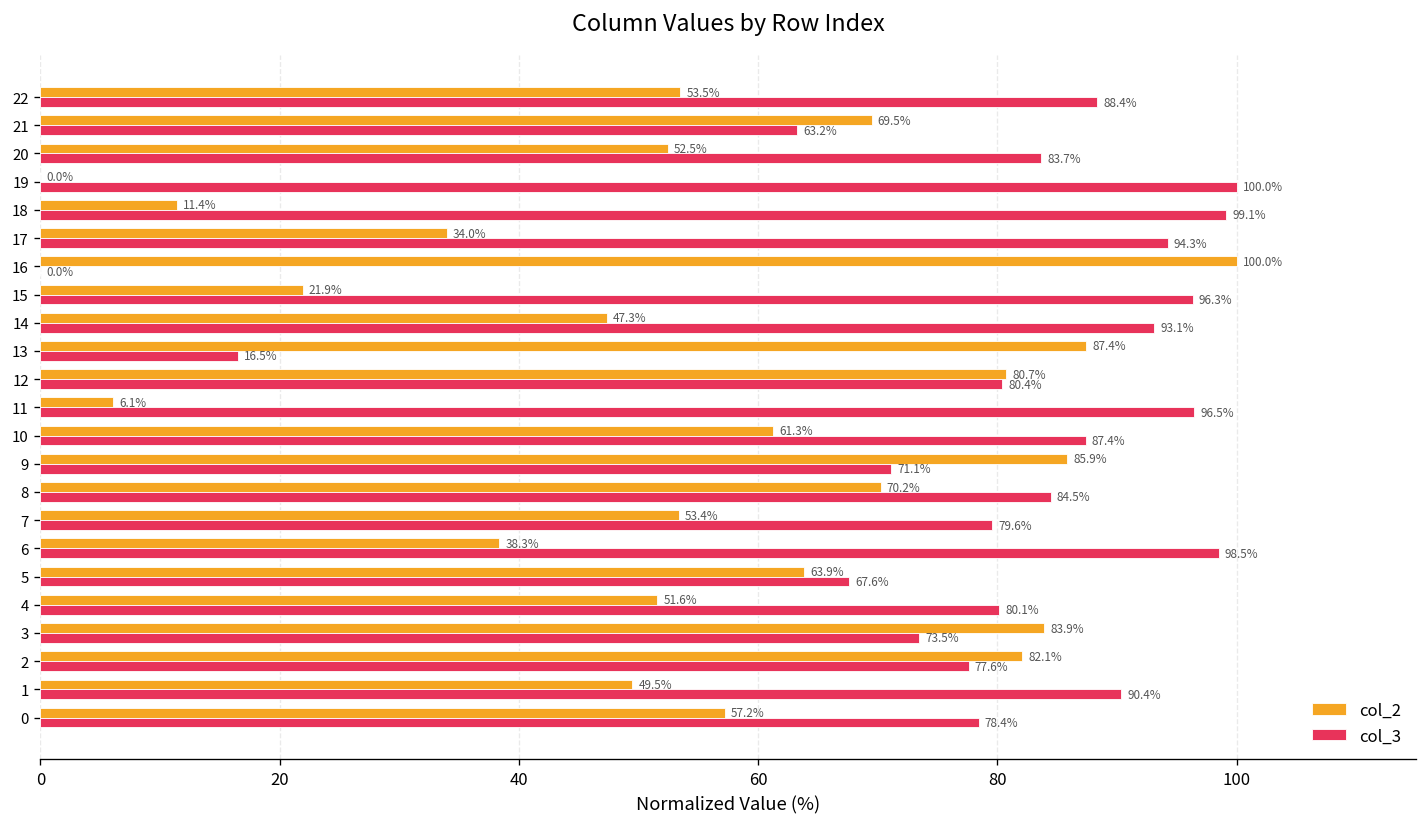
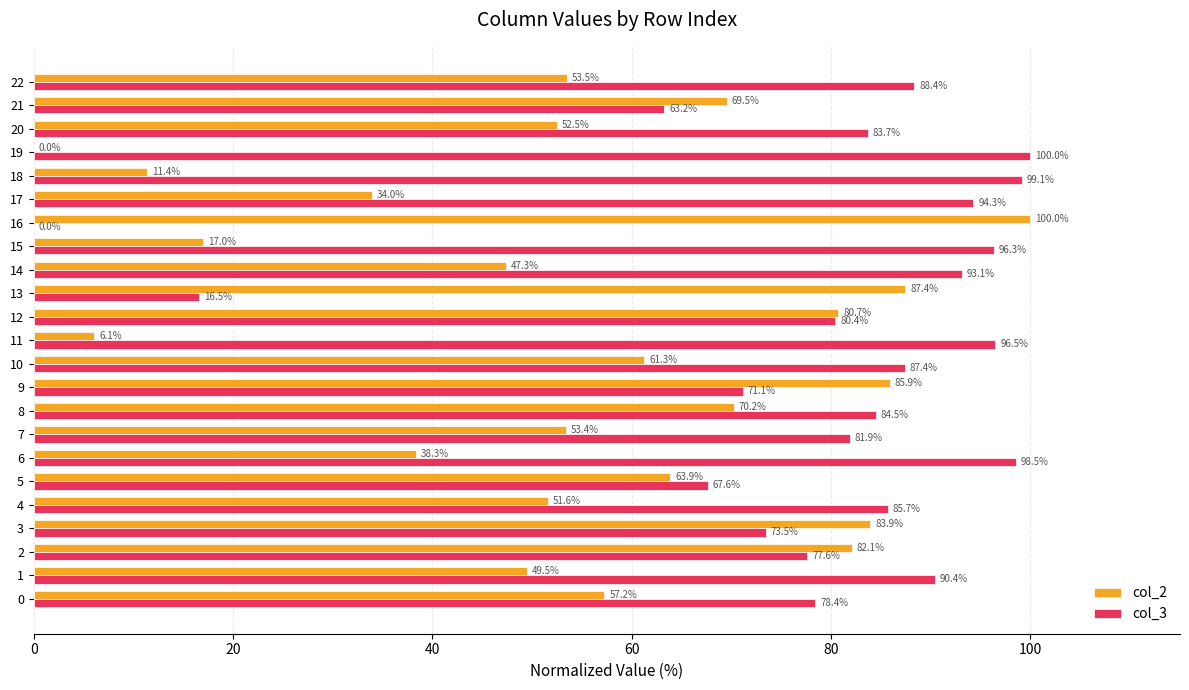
  {
    "col_2": {
      "22": "53.5%",
      "21": "69.5%",
      "20": "52.5%",
      "19": "0.0%",
      "18": "11.4%",
      "17": "34.0%",
      "16": "100.0%",
-     "15": "21.9%",
+     "15": "17.0%",
      "14": "47.3%",
      "13": "87.4%",
      "11": "6.1%",
      "10": "61.3%",
      "9": "85.9%",
      "8": "70.2%",
      "7": "53.4%",
      "6": "38.3%",
      "5": "63.9%",
      "4": "51.6%",
      "3": "83.9%",
      "2": "82.1%",
      "1": "49.5%",
      "0": "57.2%"
    },
    "col_3": {
      "22": "88.4%",
      "21": "63.2%",
      "20": "83.7%",
      "19": "100.0%",
      "18": "99.1%",
      "17": "94.3%",
      "16": "0.0%",
      "15": "96.3%",
      "14": "93.1%",
      "13": "16.5%",
      "11": "96.5%",
      "10": "87.4%",
      "9": "71.1%",
      "8": "84.5%",
-     "7": "79.6%",
+     "7": "81.9%",
      "6": "98.5%",
      "5": "67.6%",
-     "4": "80.1%",
+     "4": "85.7%",
      "3": "73.5%",
      "2": "77.6%",
      "1": "90.4%",
      "0": "78.4%"
    }
  }
